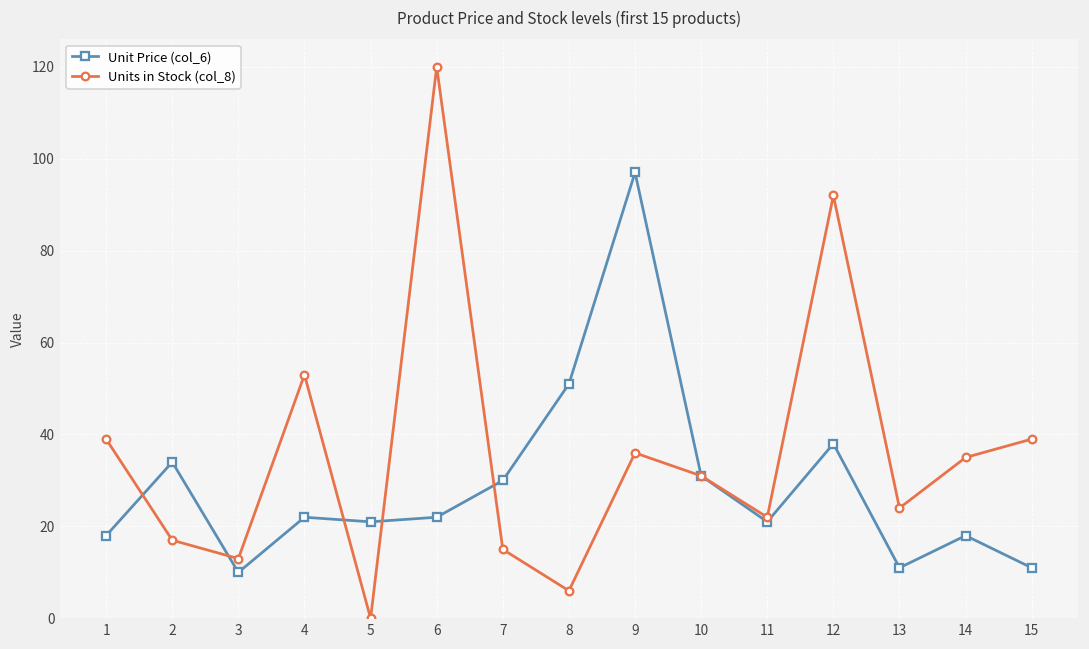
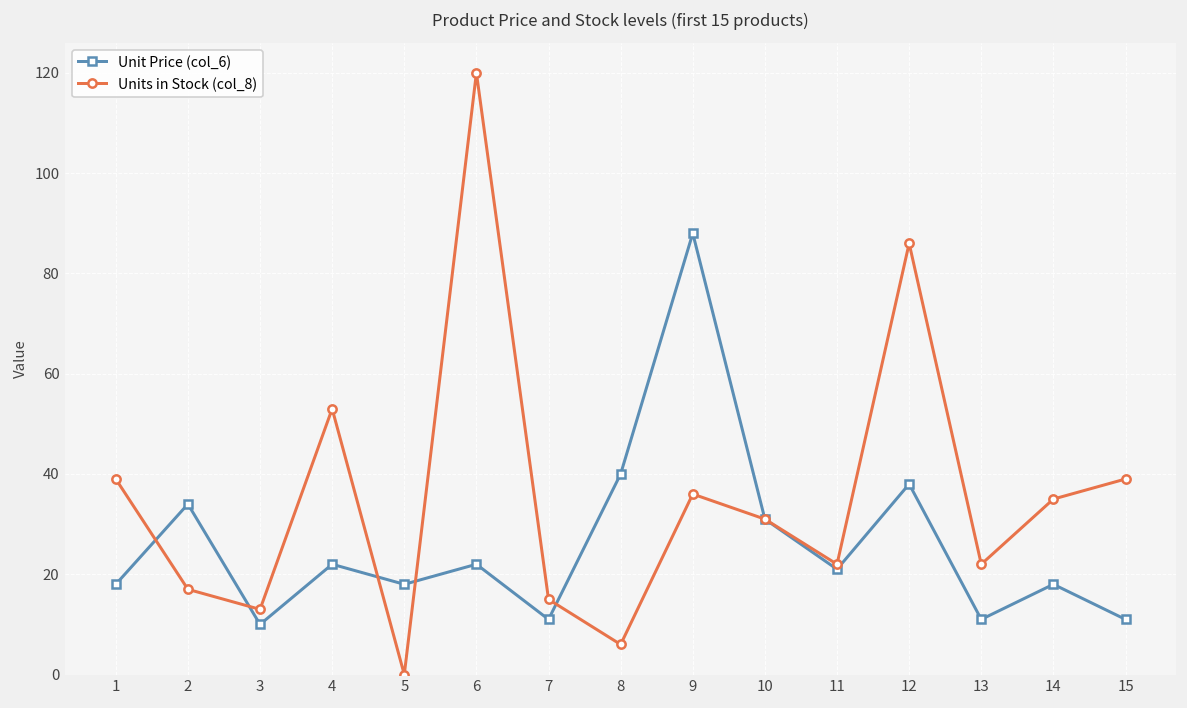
  {
    "Unit Price (col_6)": {
      "1": 18,
      "2": 34,
      "3": 10,
      "4": 22,
-     "5": 21,
+     "5": 18,
      "6": 22,
-     "7": 30,
-     "8": 51,
-     "9": 97,
+     "7": 11,
+     "8": 40,
+     "9": 88,
      "11": 21,
      "12": 38,
      "13": 11,
      "14": 18,
      "15": 11
    },
    "Units in Stock (col_8)": {
      "1": 39,
      "2": 17,
      "3": 13,
      "4": 53,
      "5": 0,
      "6": 120,
      "7": 15,
      "8": 6,
      "9": 36,
      "11": 22,
-     "12": 92,
-     "13": 24,
+     "12": 86,
+     "13": 22,
      "14": 35,
      "15": 39
    }
  }
